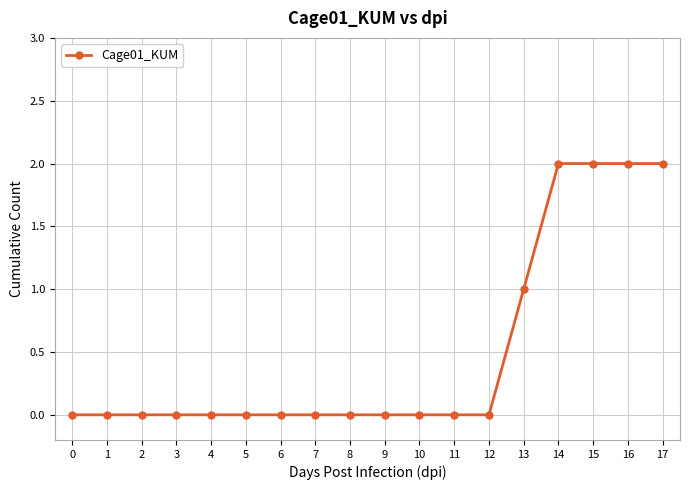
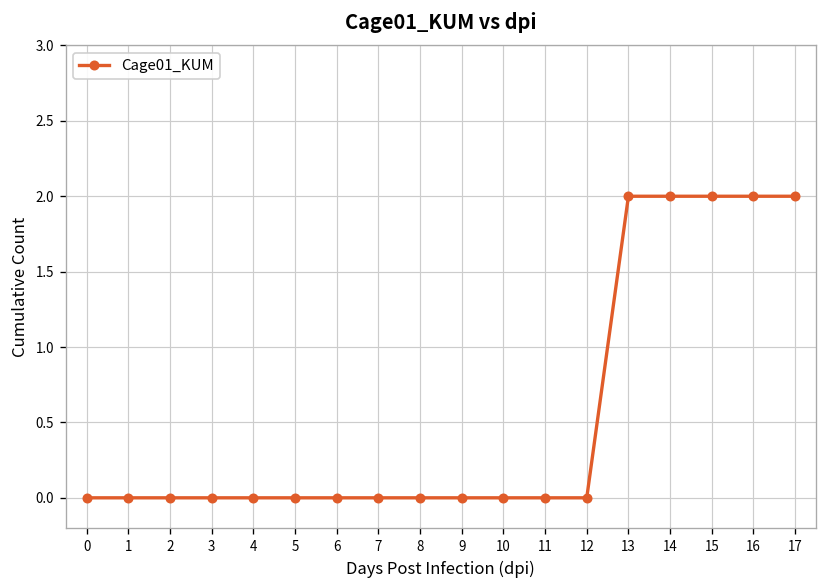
  {
    "0": 0,
    "1": 0,
    "2": 0,
    "3": 0,
    "4": 0,
    "5": 0,
    "6": 0,
    "7": 0,
    "8": 0,
    "9": 0,
    "10": 0,
    "11": 0,
    "12": 0,
-   "13": 1,
+   "13": 2,
    "14": 2,
    "15": 2,
    "16": 2,
    "17": 2
  }
